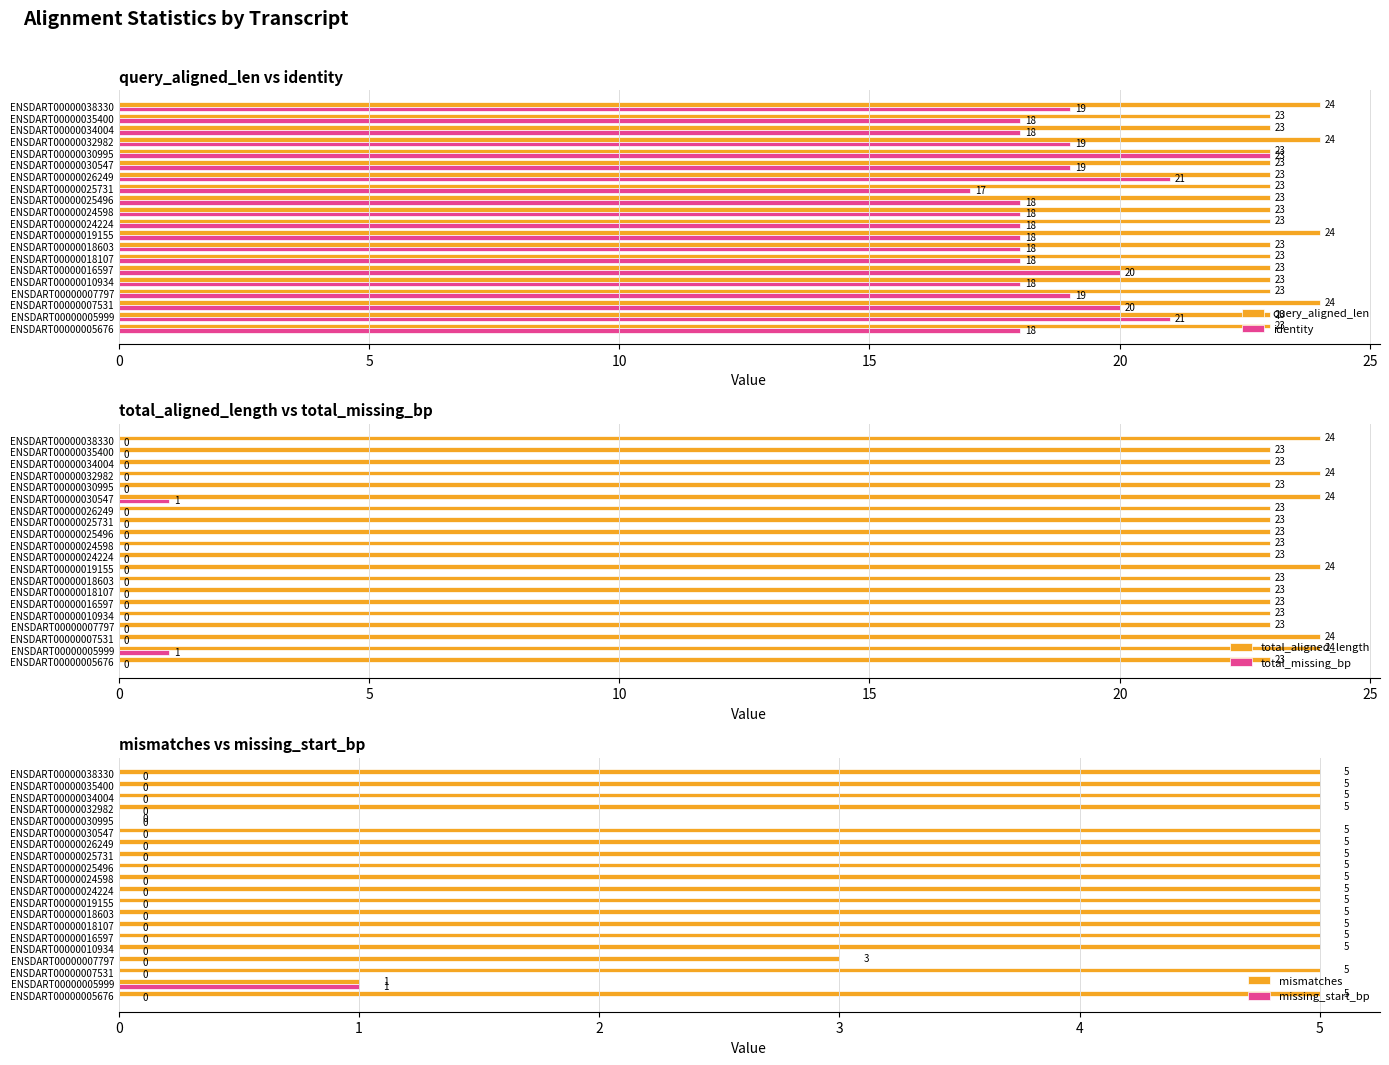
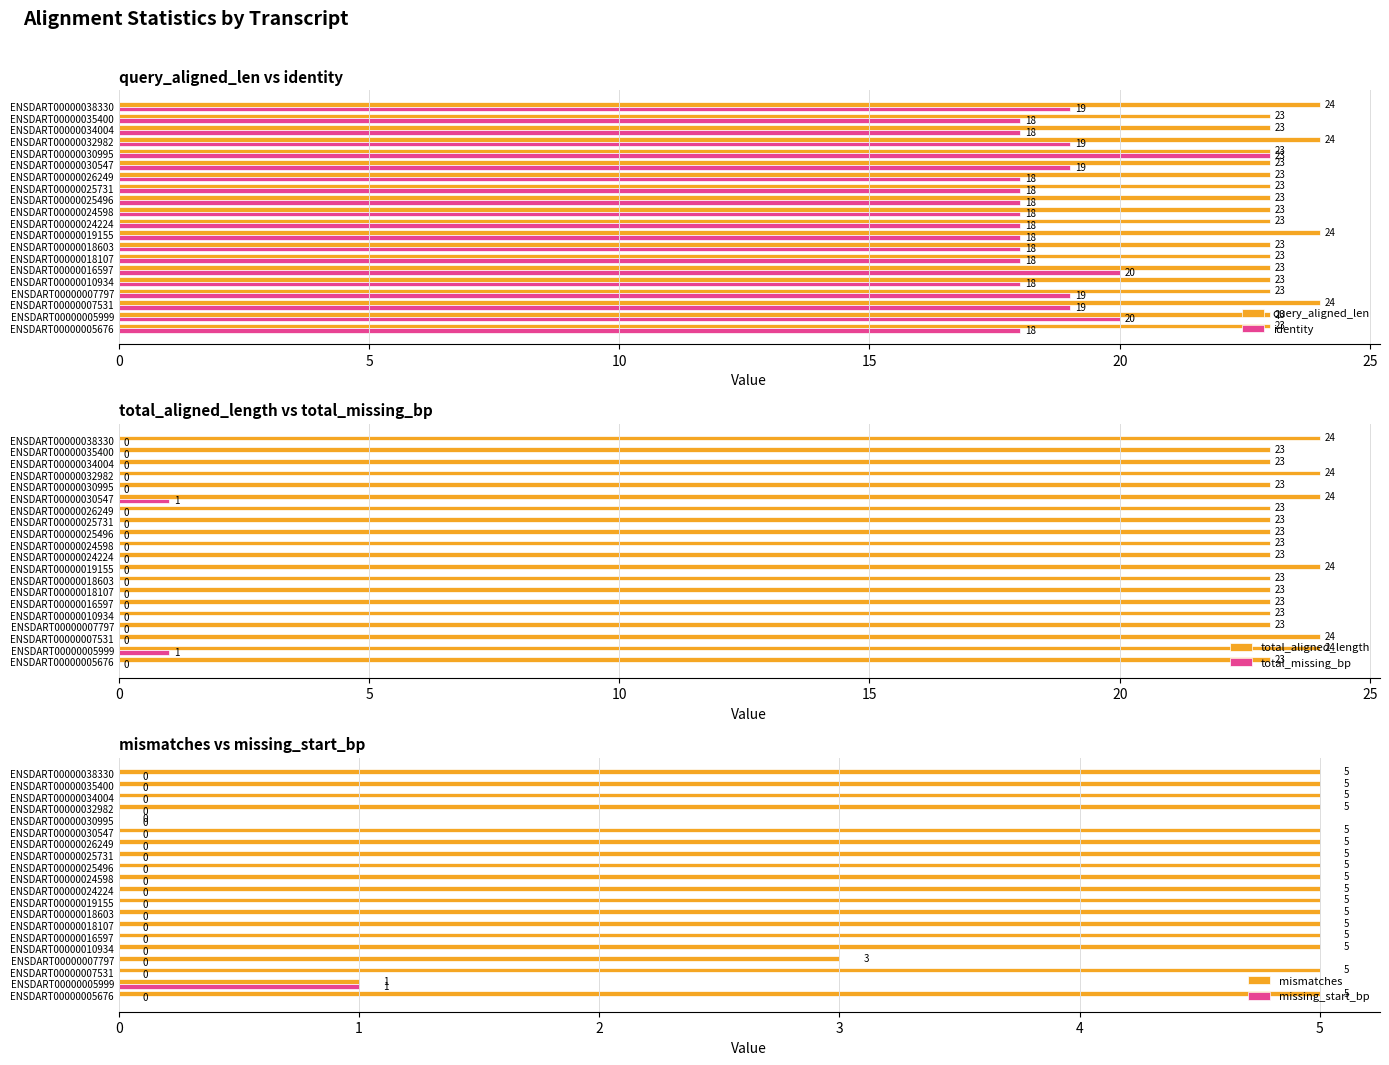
  {
    "query_aligned_len vs identity": {
      "query_aligned_len": {
        "ENSDART00000038330": 24,
        "ENSDART00000035400": 23,
        "ENSDART00000034004": 23,
        "ENSDART00000032982": 24,
        "ENSDART00000026249": 23,
        "ENSDART00000025731": 23,
        "ENSDART00000025496": 23,
        "ENSDART00000024598": 23,
        "ENSDART00000024224": 23,
        "ENSDART00000019155": 24,
        "ENSDART00000018603": 23,
        "ENSDART00000018107": 23,
        "ENSDART00000016597": 23,
        "ENSDART00000010934": 23,
        "ENSDART00000007797": 23,
        "ENSDART00000007531": 24,
        "ENSDART00000005999": 23,
        "ENSDART00000005676": 23
      },
      "identity": {
        "ENSDART00000038330": 19,
        "ENSDART00000035400": 18,
        "ENSDART00000034004": 18,
        "ENSDART00000032982": 19,
        "ENSDART00000030547": 19,
-       "ENSDART00000026249": 21,
-       "ENSDART00000025731": 17,
+       "ENSDART00000026249": 18,
+       "ENSDART00000025731": 18,
        "ENSDART00000025496": 18,
        "ENSDART00000024598": 18,
        "ENSDART00000024224": 18,
        "ENSDART00000019155": 18,
        "ENSDART00000018603": 18,
        "ENSDART00000018107": 18,
        "ENSDART00000016597": 20,
        "ENSDART00000010934": 18,
        "ENSDART00000007797": 19,
-       "ENSDART00000007531": 20,
-       "ENSDART00000005999": 21,
+       "ENSDART00000007531": 19,
+       "ENSDART00000005999": 20,
        "ENSDART00000005676": 18
      }
    },
    "total_aligned_length vs total_missing_bp": {
      "total_aligned_length": {
        "ENSDART00000038330": 24,
        "ENSDART00000035400": 23,
        "ENSDART00000034004": 23,
        "ENSDART00000032982": 24,
        "ENSDART00000030995": 23,
        "ENSDART00000030547": 24,
        "ENSDART00000026249": 23,
        "ENSDART00000025731": 23,
        "ENSDART00000025496": 23,
        "ENSDART00000024598": 23,
        "ENSDART00000024224": 23,
        "ENSDART00000019155": 24,
        "ENSDART00000018603": 23,
        "ENSDART00000018107": 23,
        "ENSDART00000016597": 23,
        "ENSDART00000010934": 23,
        "ENSDART00000007797": 23,
        "ENSDART00000007531": 24,
        "ENSDART00000005999": 24,
        "ENSDART00000005676": 23
      },
      "total_missing_bp": {
        "ENSDART00000038330": 0,
        "ENSDART00000035400": 0,
        "ENSDART00000034004": 0,
        "ENSDART00000032982": 0,
        "ENSDART00000030995": 0,
        "ENSDART00000030547": 1,
        "ENSDART00000026249": 0,
        "ENSDART00000025731": 0,
        "ENSDART00000025496": 0,
        "ENSDART00000024598": 0,
        "ENSDART00000024224": 0,
        "ENSDART00000019155": 0,
        "ENSDART00000018603": 0,
        "ENSDART00000018107": 0,
        "ENSDART00000016597": 0,
        "ENSDART00000010934": 0,
        "ENSDART00000007797": 0,
        "ENSDART00000007531": 0,
        "ENSDART00000005999": 1,
        "ENSDART00000005676": 0
      }
    },
    "mismatches vs missing_start_bp": {
      "mismatches": {
        "ENSDART00000038330": 5,
        "ENSDART00000035400": 5,
        "ENSDART00000034004": 5,
        "ENSDART00000032982": 5,
        "ENSDART00000030547": 5,
        "ENSDART00000026249": 5,
        "ENSDART00000025731": 5,
        "ENSDART00000025496": 5,
        "ENSDART00000024598": 5,
        "ENSDART00000024224": 5,
        "ENSDART00000019155": 5,
        "ENSDART00000018603": 5,
        "ENSDART00000018107": 5,
        "ENSDART00000016597": 5,
        "ENSDART00000010934": 5,
        "ENSDART00000007797": 3,
        "ENSDART00000007531": 5,
        "ENSDART00000005676": 5
      },
      "missing_start_bp": {
        "ENSDART00000038330": 0,
        "ENSDART00000035400": 0,
        "ENSDART00000034004": 0,
        "ENSDART00000030547": 0,
        "ENSDART00000026249": 0,
        "ENSDART00000025731": 0,
        "ENSDART00000025496": 0,
        "ENSDART00000024598": 0,
        "ENSDART00000024224": 0,
        "ENSDART00000019155": 0,
        "ENSDART00000018603": 0,
        "ENSDART00000018107": 0,
        "ENSDART00000016597": 0,
        "ENSDART00000010934": 0,
        "ENSDART00000007797": 0,
        "ENSDART00000007531": 0,
        "ENSDART00000005676": 0
      }
    }
  }
